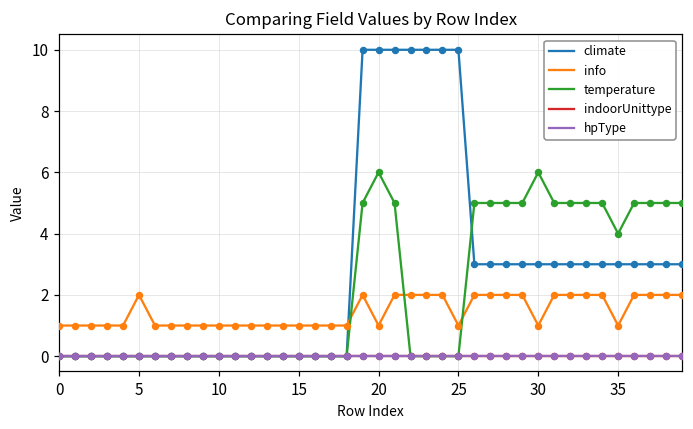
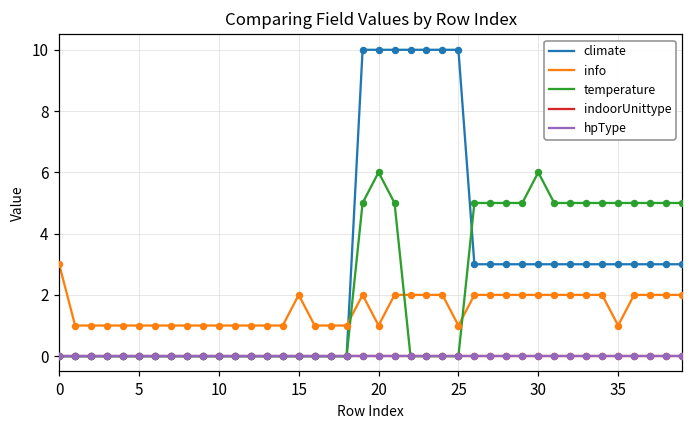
  {
    "climate": {
      "20": 10,
      "25": 10,
      "30": 3,
      "35": 3
    },
    "info": {
-     "0": 1,
-     "5": 2,
+     "0": 3,
+     "5": 1,
      "10": 1,
-     "15": 1,
+     "15": 2,
      "20": 1,
      "25": 1,
-     "30": 1,
+     "30": 2,
      "35": 1
    },
    "temperature": {
      "20": 6,
      "30": 6,
-     "35": 4
+     "35": 5
    },
    "hpType": {
      "20": 0,
      "30": 0,
      "35": 0
    }
  }
